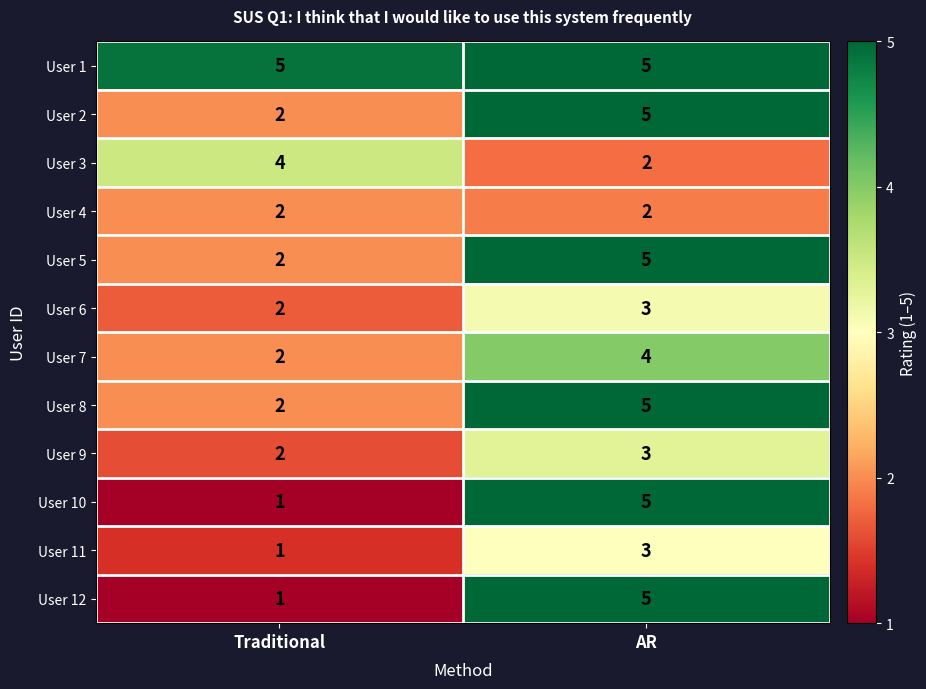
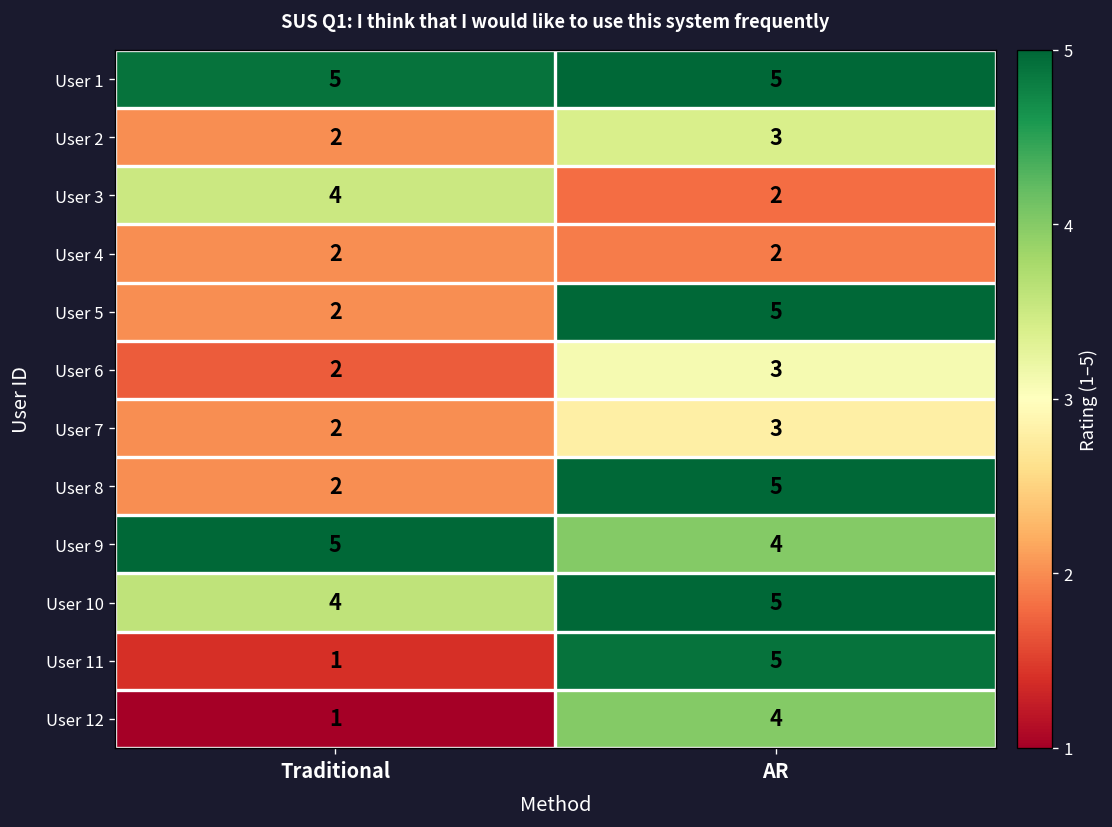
  {
    "User 1": {
      "Traditional": 5,
      "AR": 5
    },
    "User 2": {
      "Traditional": 2,
-     "AR": 5
+     "AR": 3
    },
    "User 3": {
      "Traditional": 4,
      "AR": 2
    },
    "User 4": {
      "Traditional": 2,
      "AR": 2
    },
    "User 5": {
      "Traditional": 2,
      "AR": 5
    },
    "User 6": {
      "Traditional": 2,
      "AR": 3
    },
    "User 7": {
      "Traditional": 2,
-     "AR": 4
+     "AR": 3
    },
    "User 8": {
      "Traditional": 2,
      "AR": 5
    },
    "User 9": {
-     "Traditional": 2,
-     "AR": 3
+     "Traditional": 5,
+     "AR": 4
    },
    "User 10": {
-     "Traditional": 1,
+     "Traditional": 4,
      "AR": 5
    },
    "User 11": {
      "Traditional": 1,
-     "AR": 3
+     "AR": 5
    },
    "User 12": {
      "Traditional": 1,
-     "AR": 5
+     "AR": 4
    }
  }
